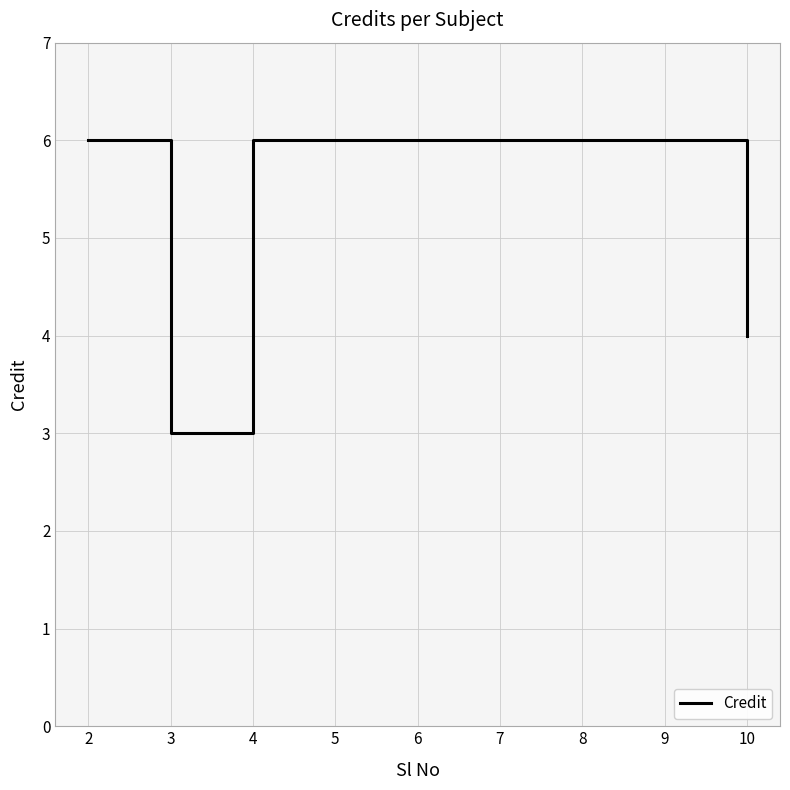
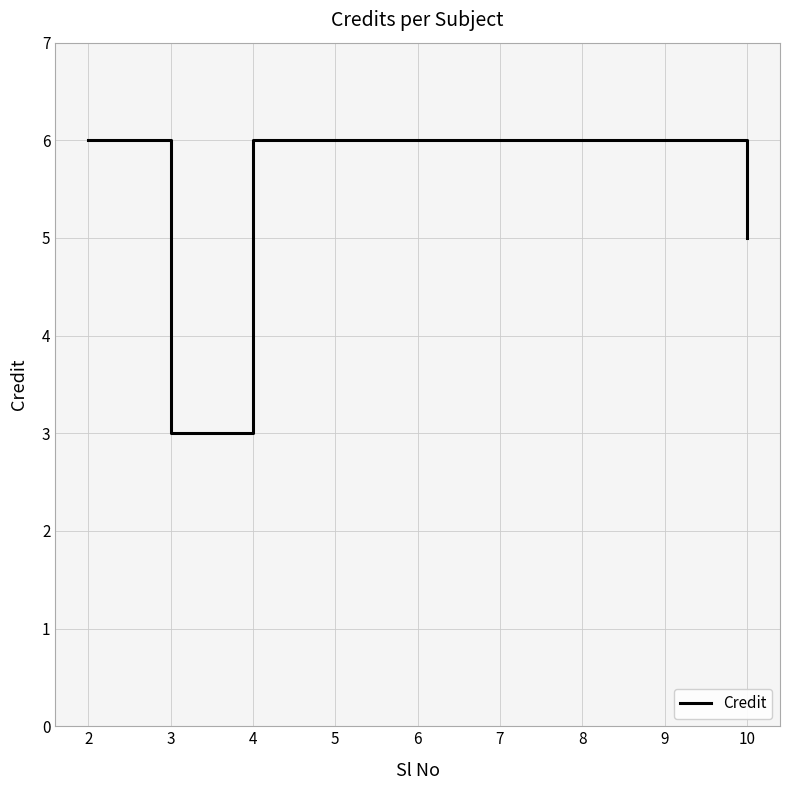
  {
    "2": 6,
    "3": 3,
    "4": 6,
    "5": 6,
    "6": 6,
    "7": 6,
    "8": 6,
    "9": 6,
-   "10": 4
+   "10": 5
  }
